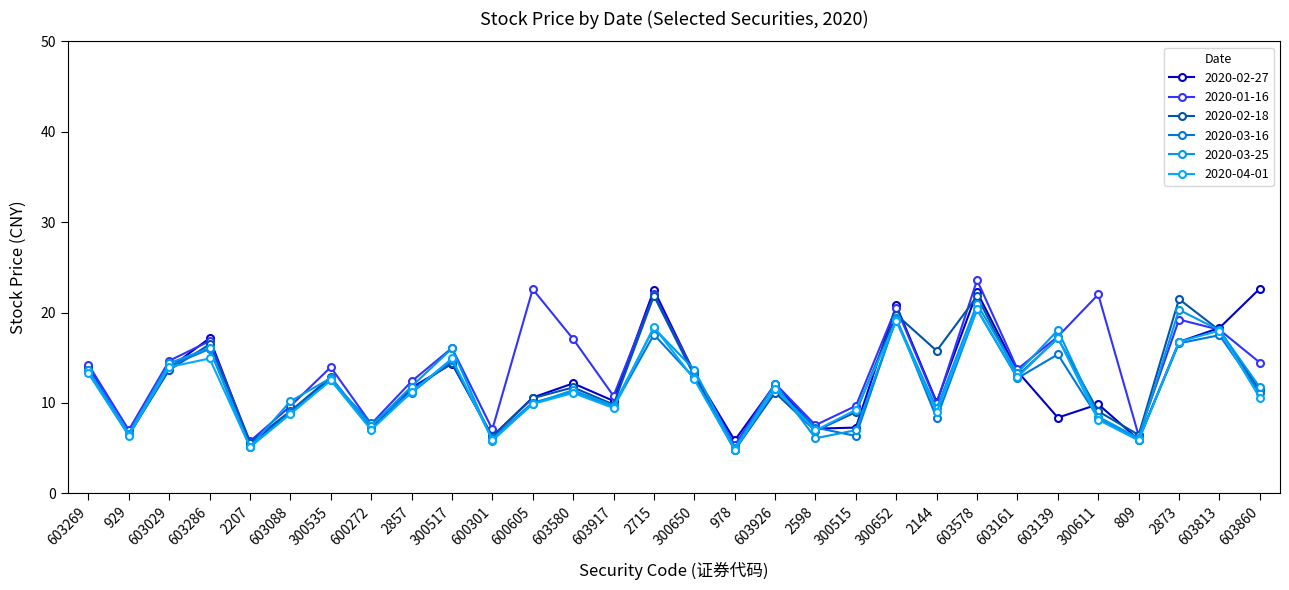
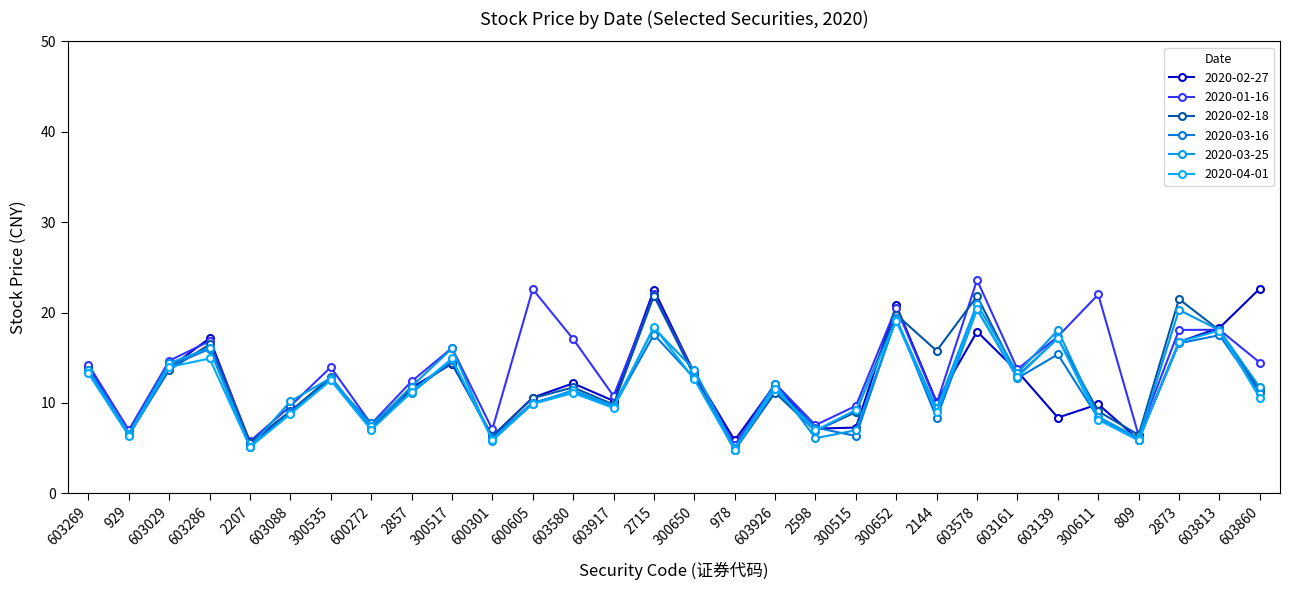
  {
    "2020-02-27": {
      "603286": 17,
      "603580": 12,
      "603917": 10,
      "2715": 23,
      "978": 6,
      "300515": 7,
-     "603578": 22,
+     "603578": 18,
      "603139": 8,
      "300611": 10,
      "603860": 23
    },
    "2020-01-16": {
      "603269": 14,
      "929": 7,
      "603286": 17,
      "603088": 10,
      "300535": 14,
      "2857": 12,
      "600301": 7,
      "600605": 23,
      "603580": 17,
      "603917": 11,
      "978": 5,
      "300515": 10,
      "603578": 24,
      "300611": 22,
-     "2873": 19,
+     "2873": 18,
      "603860": 14
    },
    "2020-02-18": {
      "603286": 16,
      "603580": 12,
      "603926": 11,
      "300652": 20,
      "2144": 16,
      "603578": 22,
      "300611": 9,
      "2873": 21,
      "603860": 11
    }
  }
